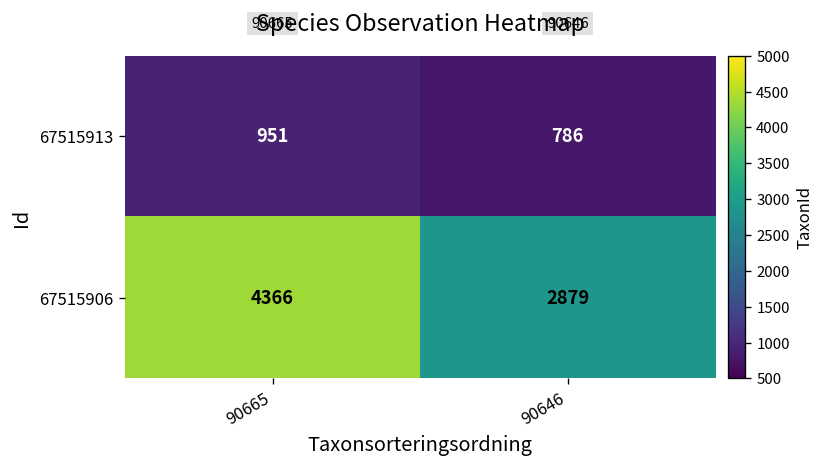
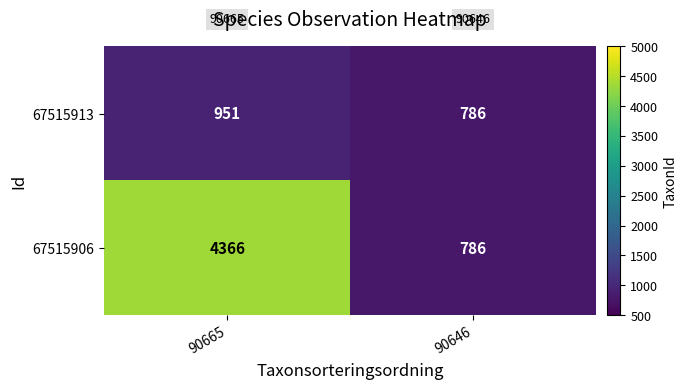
  {
    "67515913": {
      "90665": 951,
      "90646": 786
    },
    "67515906": {
      "90665": 4366,
-     "90646": 2879
+     "90646": 786
    }
  }
